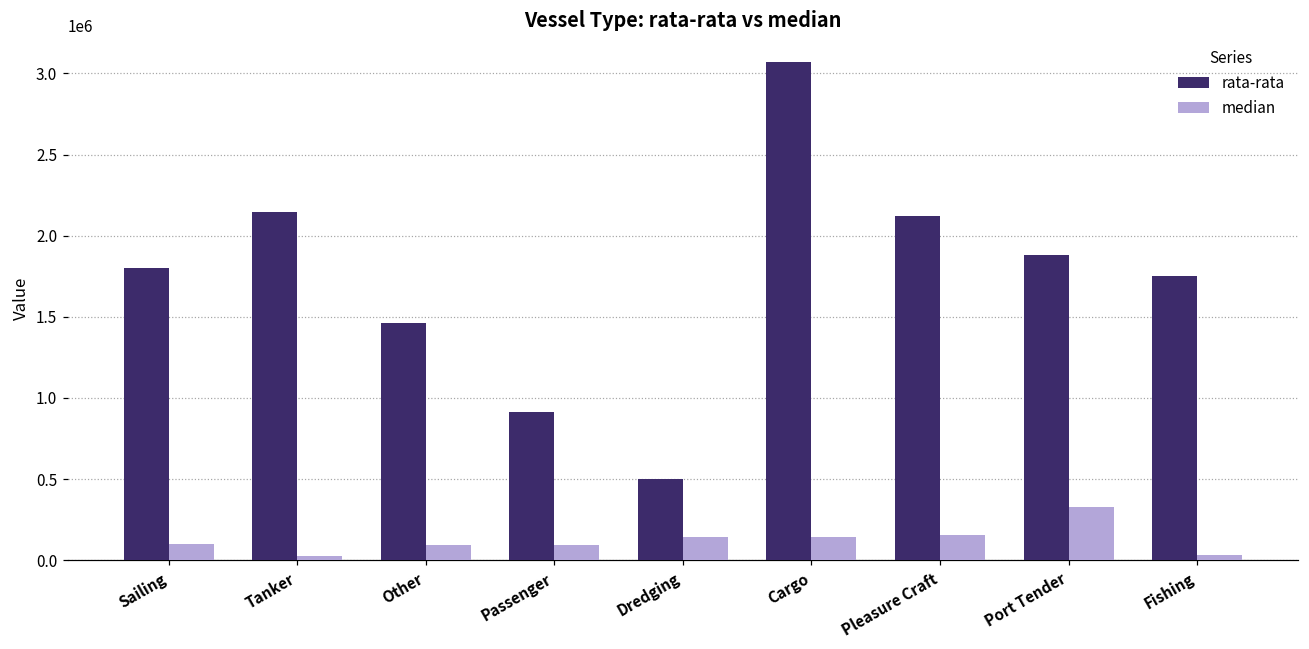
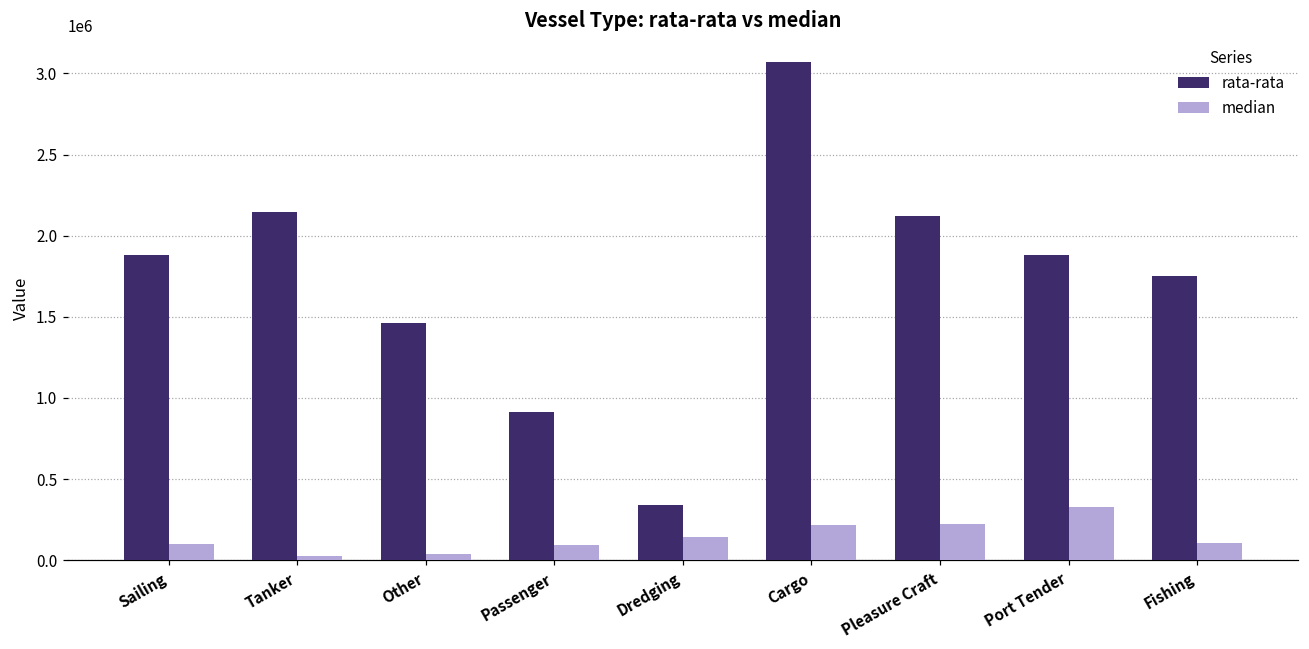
  {
    "rata-rata": {
-     "Sailing": 1800000,
+     "Sailing": 1880000,
      "Tanker": 2140000,
      "Other": 1460000,
      "Passenger": 910000,
-     "Dredging": 500000,
+     "Dredging": 340000,
      "Cargo": 3070000,
      "Pleasure Craft": 2120000,
      "Port Tender": 1880000,
      "Fishing": 1750000
    },
    "median": {
      "Sailing": 100000,
      "Tanker": 30000,
-     "Other": 90000,
+     "Other": 40000,
      "Passenger": 90000,
      "Dredging": 150000,
-     "Cargo": 140000,
-     "Pleasure Craft": 160000,
+     "Cargo": 220000,
+     "Pleasure Craft": 220000,
      "Port Tender": 330000,
-     "Fishing": 30000
+     "Fishing": 100000
    }
  }
